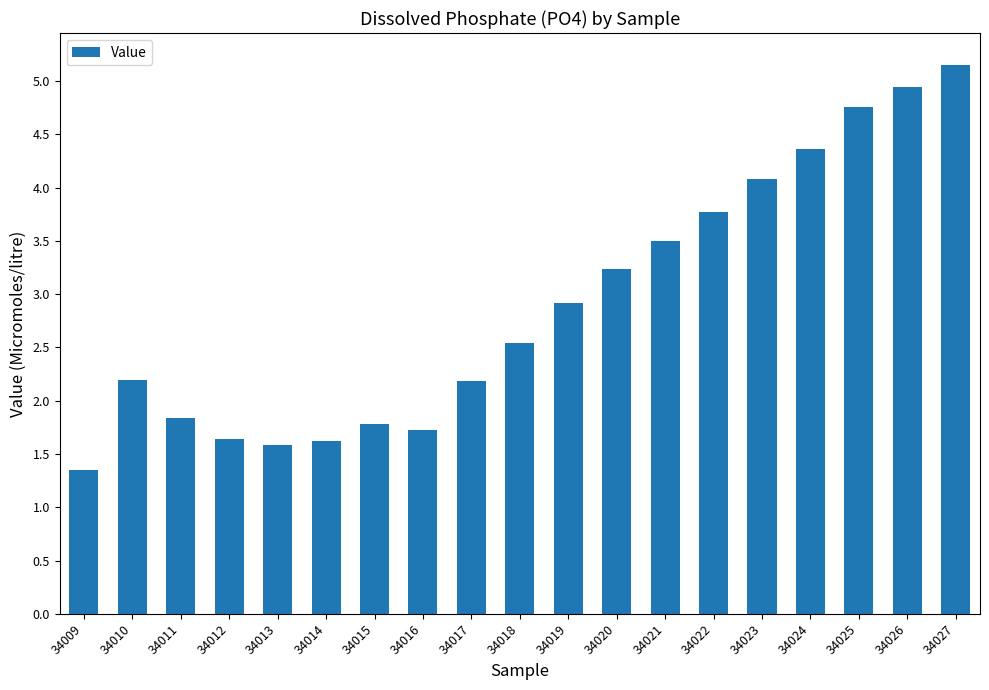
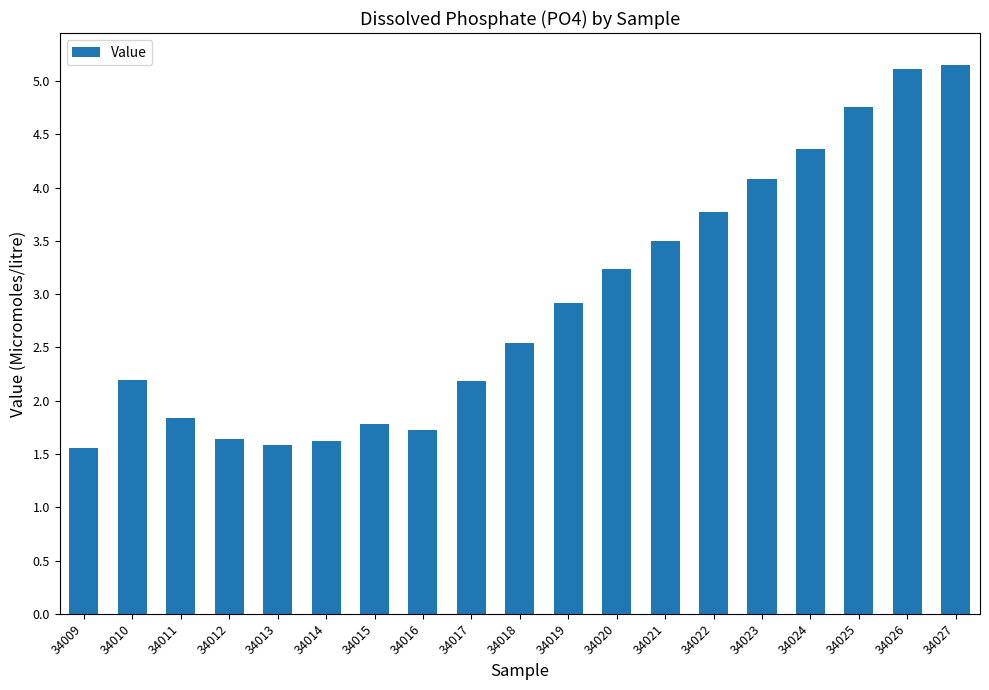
  {
-   "34009": 1.35,
+   "34009": 1.56,
    "34010": 2.19,
    "34011": 1.84,
    "34012": 1.64,
    "34013": 1.58,
    "34014": 1.62,
    "34015": 1.78,
    "34016": 1.72,
    "34017": 2.18,
    "34018": 2.54,
    "34019": 2.92,
    "34020": 3.24,
    "34021": 3.50,
    "34022": 3.77,
    "34023": 4.08,
    "34024": 4.36,
    "34025": 4.76,
-   "34026": 4.94,
+   "34026": 5.11,
    "34027": 5.15
  }
